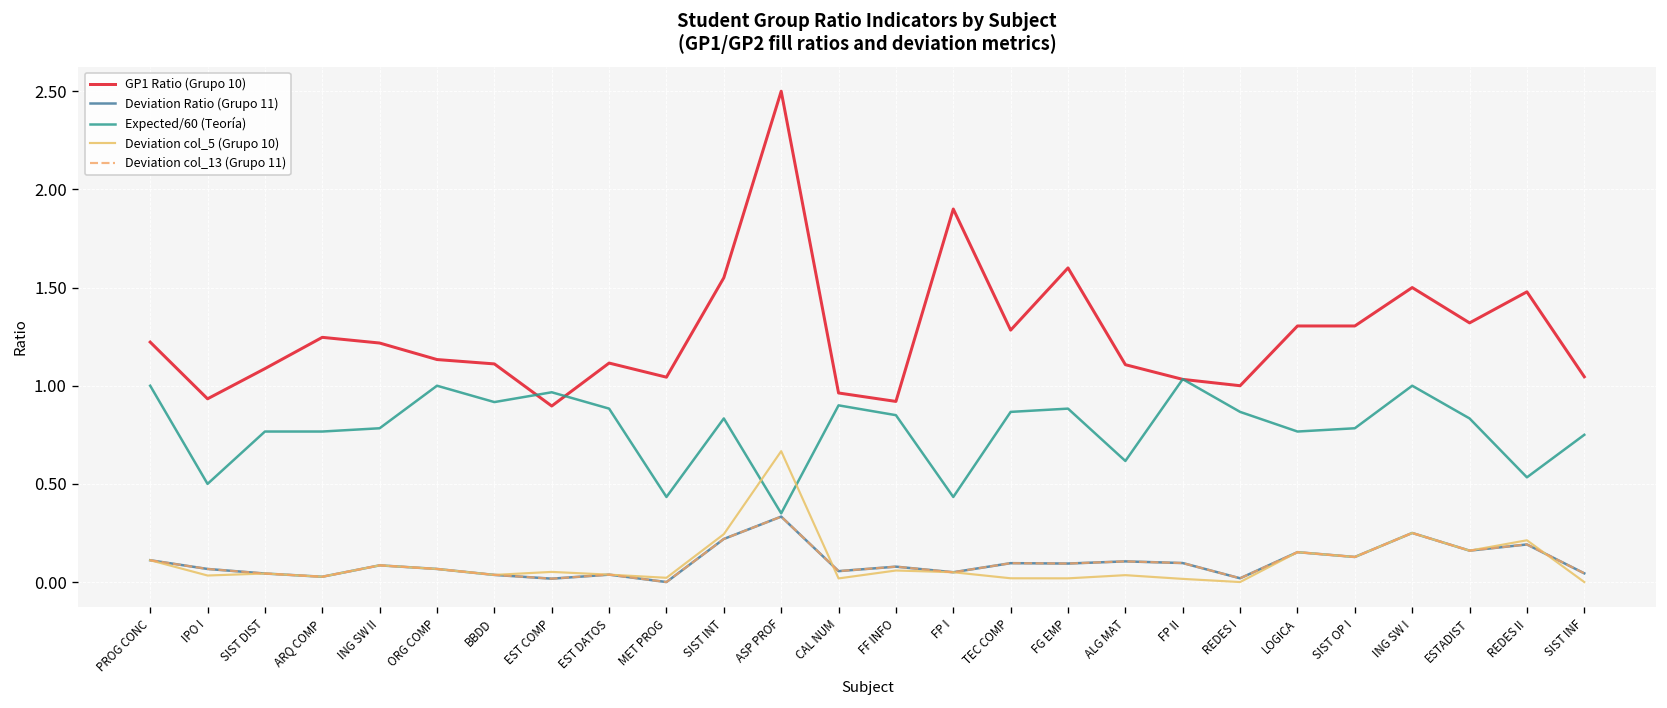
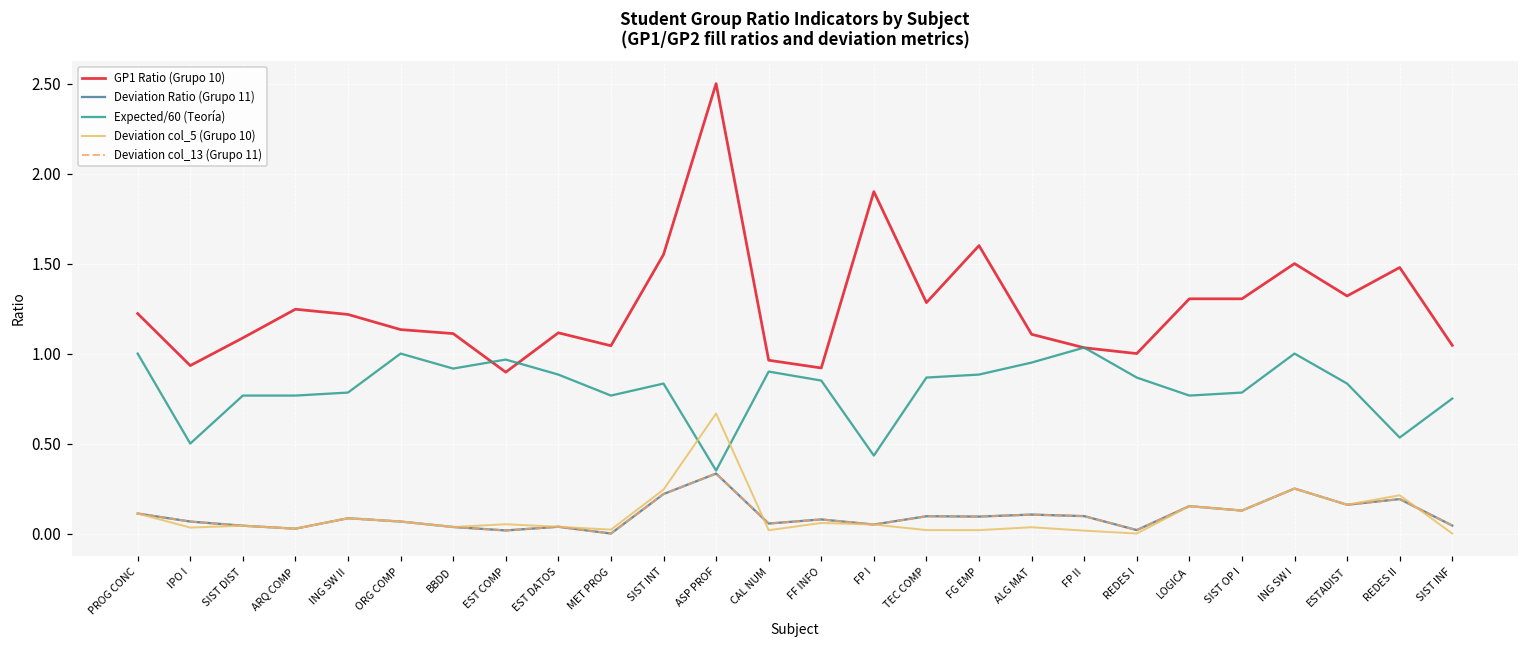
  {
    "GP1 Ratio (Grupo 10)": {
      "PROG CONC": 1.22,
      "IPO I": 0.93,
      "SIST DIST": 1.09,
      "ARQ COMP": 1.25,
      "ING SW II": 1.22,
      "ORG COMP": 1.13,
      "BBDD": 1.11,
      "EST COMP": 0.90,
      "EST DATOS": 1.12,
      "MET PROG": 1.04,
      "SIST INT": 1.55,
      "ASP PROF": 2.50,
      "CAL NUM": 0.96,
      "FF INFO": 0.92,
      "FP I": 1.90,
      "TEC COMP": 1.28,
      "FG EMP": 1.60,
      "ALG MAT": 1.11,
      "REDES I": 1.00,
      "LOGICA": 1.30,
      "SIST OP I": 1.30,
      "ING SW I": 1.50,
      "ESTADIST": 1.32,
      "REDES II": 1.48,
      "SIST INF": 1.05
    },
    "Expected/60 (Teoría)": {
      "PROG CONC": 1.00,
      "IPO I": 0.50,
      "SIST DIST": 0.77,
      "ARQ COMP": 0.77,
      "ING SW II": 0.78,
      "ORG COMP": 1.00,
      "BBDD": 0.92,
      "EST COMP": 0.97,
      "EST DATOS": 0.88,
-     "MET PROG": 0.43,
+     "MET PROG": 0.77,
      "SIST INT": 0.83,
      "ASP PROF": 0.35,
      "CAL NUM": 0.90,
      "FF INFO": 0.85,
      "FP I": 0.43,
      "TEC COMP": 0.87,
      "FG EMP": 0.88,
-     "ALG MAT": 0.62,
+     "ALG MAT": 0.95,
      "REDES I": 0.87,
      "LOGICA": 0.77,
      "SIST OP I": 0.78,
      "ING SW I": 1.00,
      "ESTADIST": 0.83,
      "REDES II": 0.53,
      "SIST INF": 0.75
    }
  }
